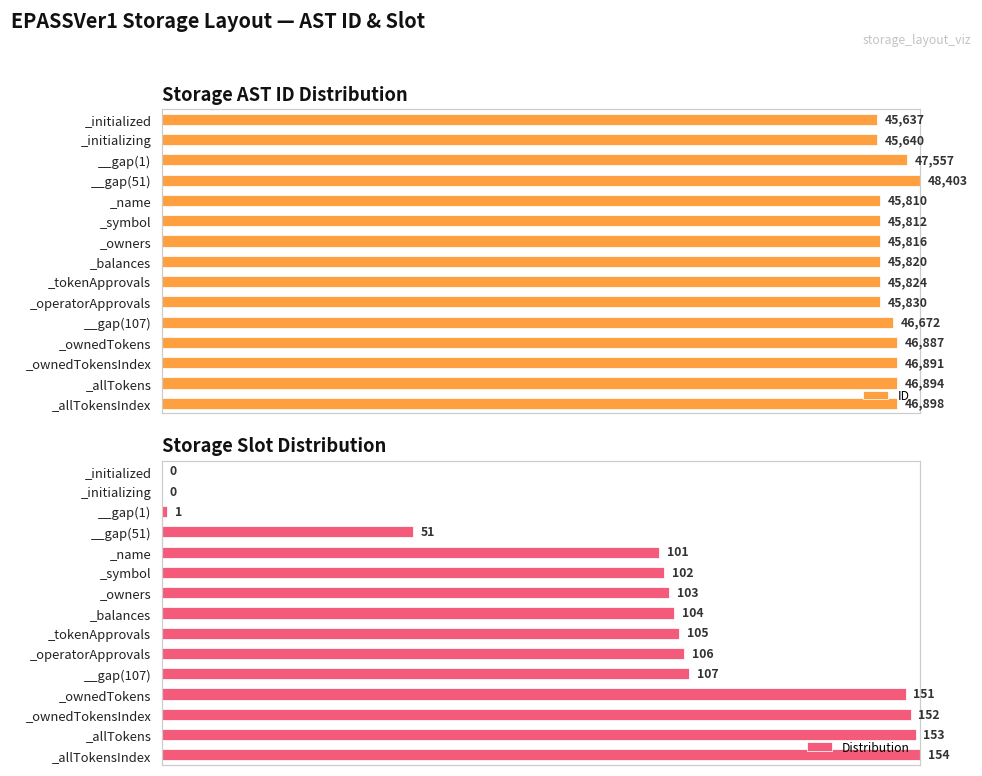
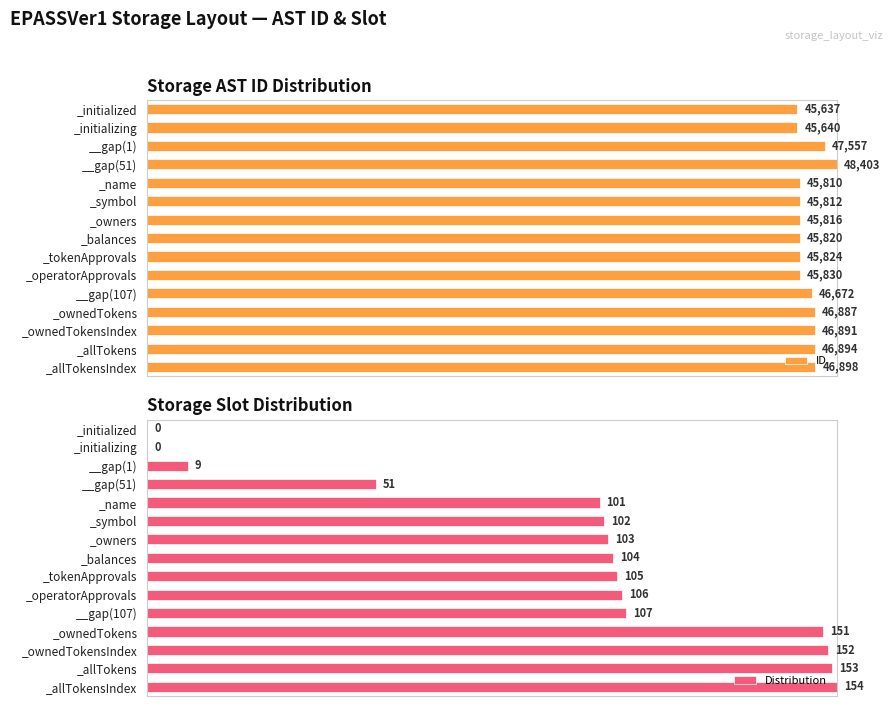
  {
    "Storage Slot Distribution": {
      "_initialized": 0,
      "_initializing": 0,
-     "__gap(1)": 1
+     "__gap(1)": 9
    }
  }
